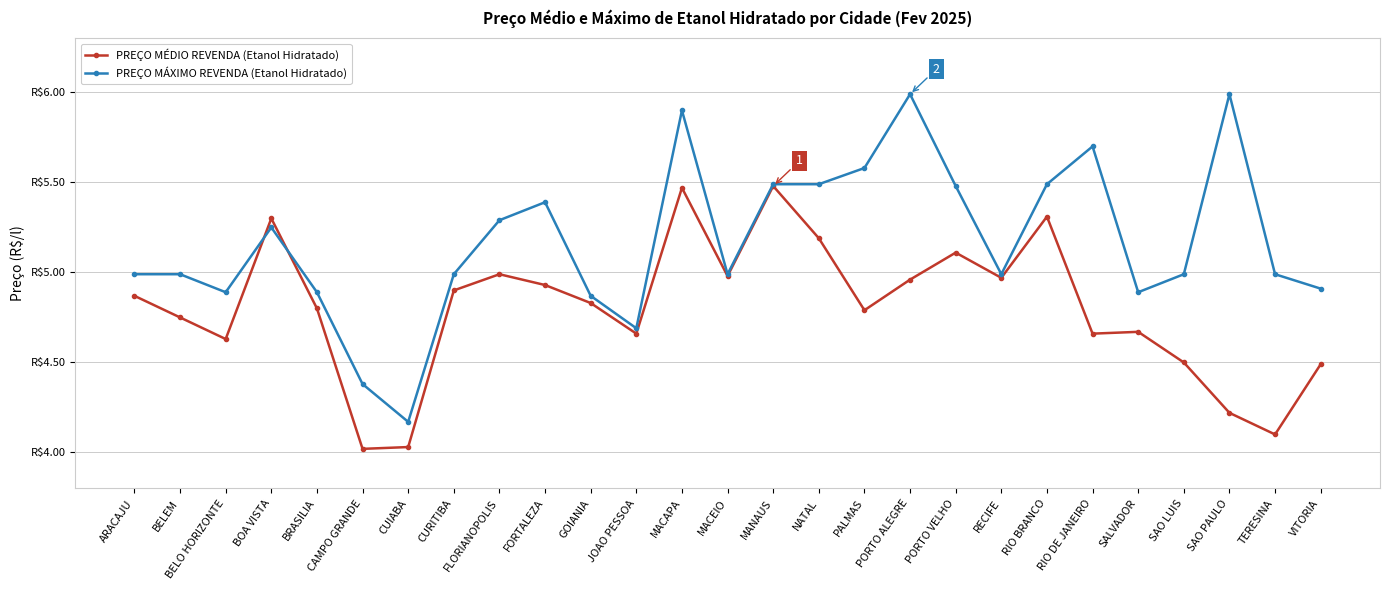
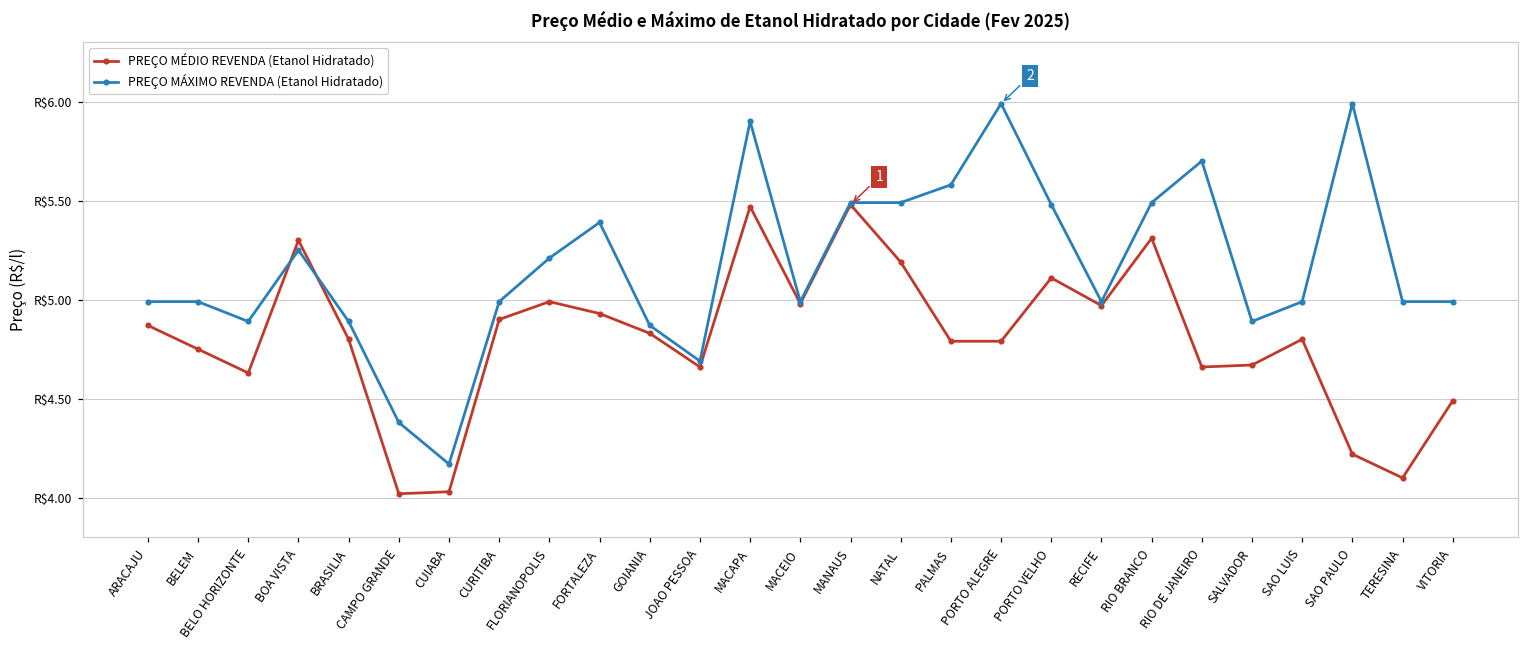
  {
    "PREÇO MÉDIO REVENDA (Etanol Hidratado)": {
      "ARACAJU": "R$4.87",
      "BELEM": "R$4.75",
      "BELO HORIZONTE": "R$4.63",
      "BOA VISTA": "R$5.30",
      "BRASILIA": "R$4.80",
      "CAMPO GRANDE": "R$4.02",
      "CUIABA": "R$4.03",
      "CURITIBA": "R$4.90",
      "FLORIANOPOLIS": "R$4.99",
      "FORTALEZA": "R$4.93",
      "GOIANIA": "R$4.83",
      "JOAO PESSOA": "R$4.66",
      "MACAPA": "R$5.47",
      "NATAL": "R$5.19",
      "PALMAS": "R$4.79",
-     "PORTO ALEGRE": "R$4.96",
+     "PORTO ALEGRE": "R$4.79",
      "PORTO VELHO": "R$5.11",
      "RECIFE": "R$4.97",
      "RIO BRANCO": "R$5.31",
      "RIO DE JANEIRO": "R$4.66",
      "SALVADOR": "R$4.67",
-     "SAO LUIS": "R$4.5",
+     "SAO LUIS": "R$4.8",
      "SAO PAULO": "R$4.22",
      "TERESINA": "R$4.10",
      "VITORIA": "R$4.49"
    },
    "PREÇO MÁXIMO REVENDA (Etanol Hidratado)": {
      "ARACAJU": "R$4.99",
      "BELEM": "R$4.99",
      "BELO HORIZONTE": "R$4.89",
      "BOA VISTA": "R$5.25",
      "BRASILIA": "R$4.89",
      "CAMPO GRANDE": "R$4.38",
      "CUIABA": "R$4.17",
      "CURITIBA": "R$4.99",
-     "FLORIANOPOLIS": "R$5.29",
+     "FLORIANOPOLIS": "R$5.21",
      "FORTALEZA": "R$5.39",
      "GOIANIA": "R$4.87",
      "JOAO PESSOA": "R$4.69",
      "MACAPA": "R$5.90",
      "NATAL": "R$5.49",
      "PALMAS": "R$5.58",
      "PORTO ALEGRE": "R$5.99",
      "PORTO VELHO": "R$5.48",
      "RECIFE": "R$4.99",
      "RIO BRANCO": "R$5.49",
      "RIO DE JANEIRO": "R$5.70",
      "SALVADOR": "R$4.89",
      "SAO LUIS": "R$4.99",
      "SAO PAULO": "R$5.99",
      "TERESINA": "R$4.99",
-     "VITORIA": "R$4.91"
+     "VITORIA": "R$4.99"
    }
  }
